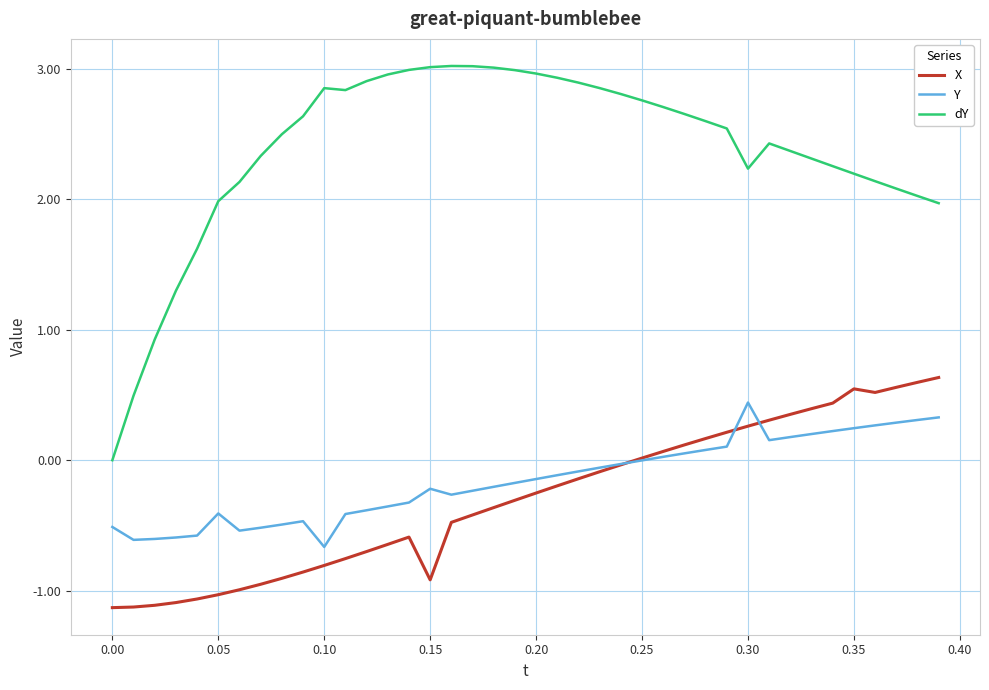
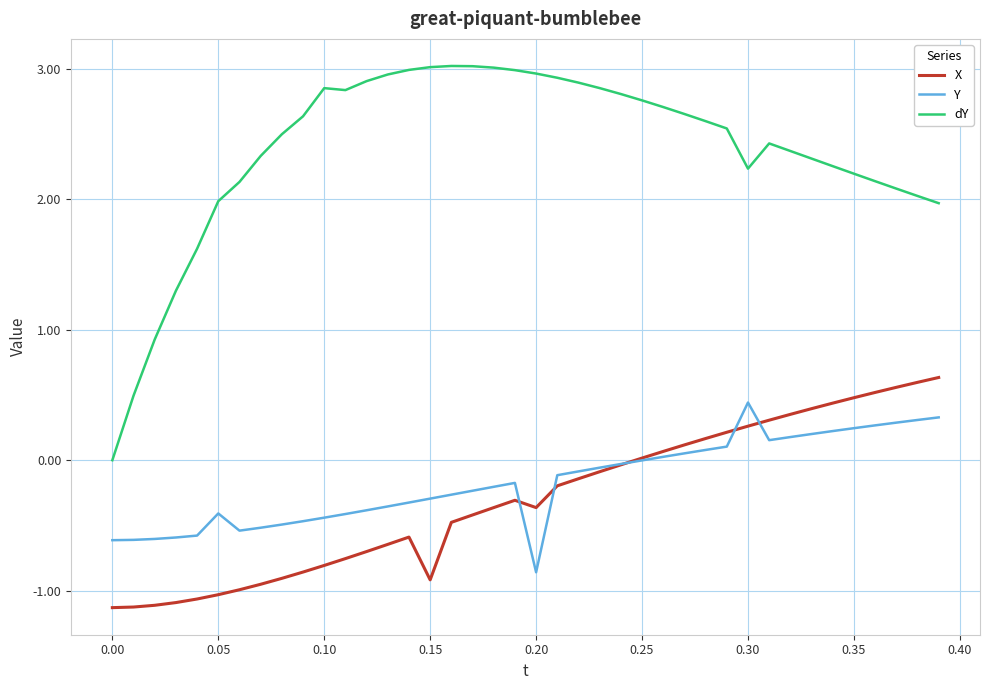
  {
    "X": {
      "0.00": -1.13,
      "0.05": -1.03,
      "0.10": -0.81,
      "0.15": -0.92,
-     "0.20": -0.25,
+     "0.20": -0.36,
      "0.30": 0.26,
-     "0.35": 0.55
+     "0.35": 0.48
    },
    "Y": {
-     "0.00": -0.51,
+     "0.00": -0.61,
      "0.05": -0.41,
-     "0.10": -0.67,
-     "0.15": -0.22,
-     "0.20": -0.14,
+     "0.10": -0.44,
+     "0.15": -0.29,
+     "0.20": -0.86,
      "0.30": 0.44,
      "0.35": 0.25
    },
    "dY": {
      "0.00": 0.00,
      "0.05": 1.99,
      "0.10": 2.85,
      "0.15": 3.01,
      "0.20": 2.96,
      "0.25": 2.76,
      "0.30": 2.24,
      "0.35": 2.20
    }
  }
